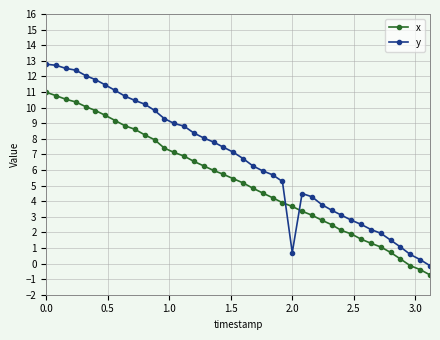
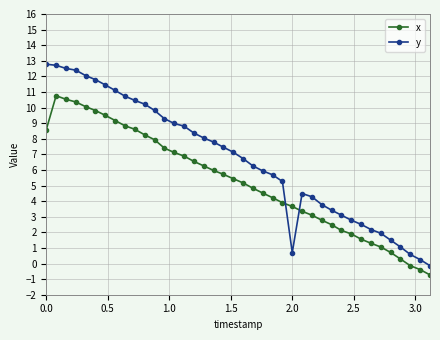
  {
    "x": {
-     "0.0": 11.0,
+     "0.0": 8.6,
      "2.0": 3.7
    },
    "y": {
      "0.0": 12.8,
      "2.0": 0.7
    }
  }
